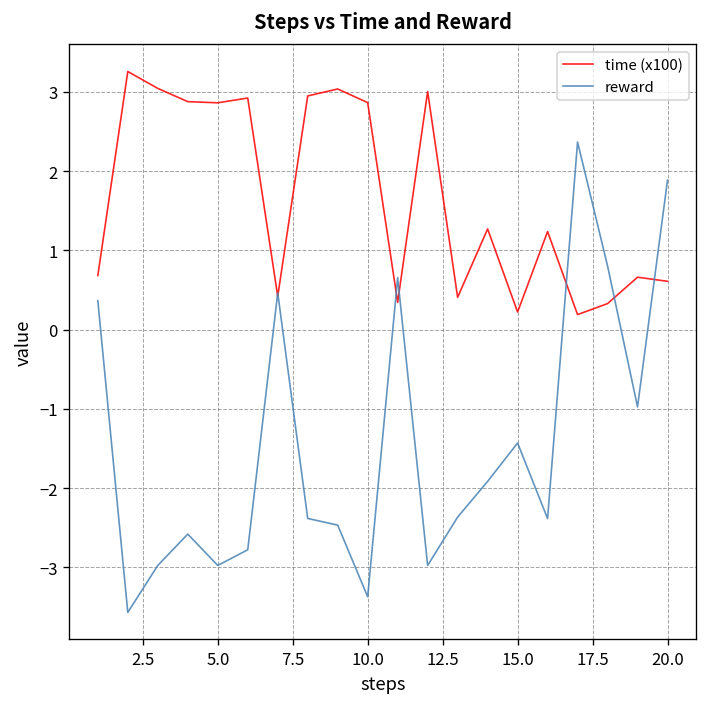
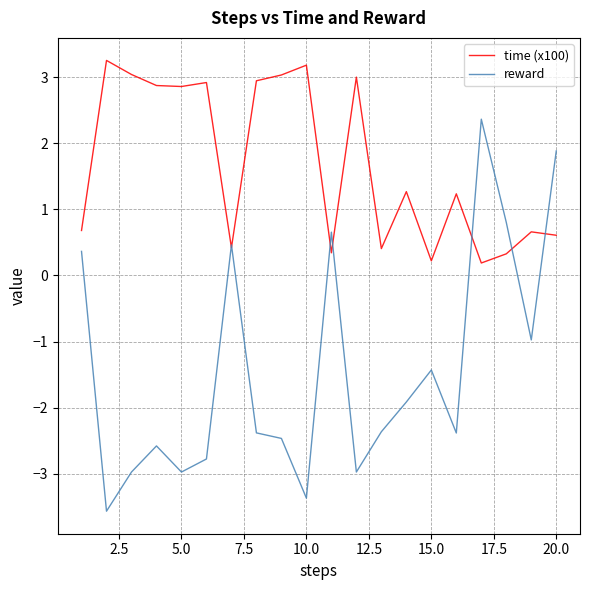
  {
    "time (x100)": {
      "5.0": 2.9,
-     "10.0": 2.9,
+     "10.0": 3.2,
      "15.0": 0.2,
      "20.0": 0.6
    },
    "reward": {
      "5.0": -3.0,
      "10.0": -3.4,
      "15.0": -1.4,
      "20.0": 1.9
    }
  }
